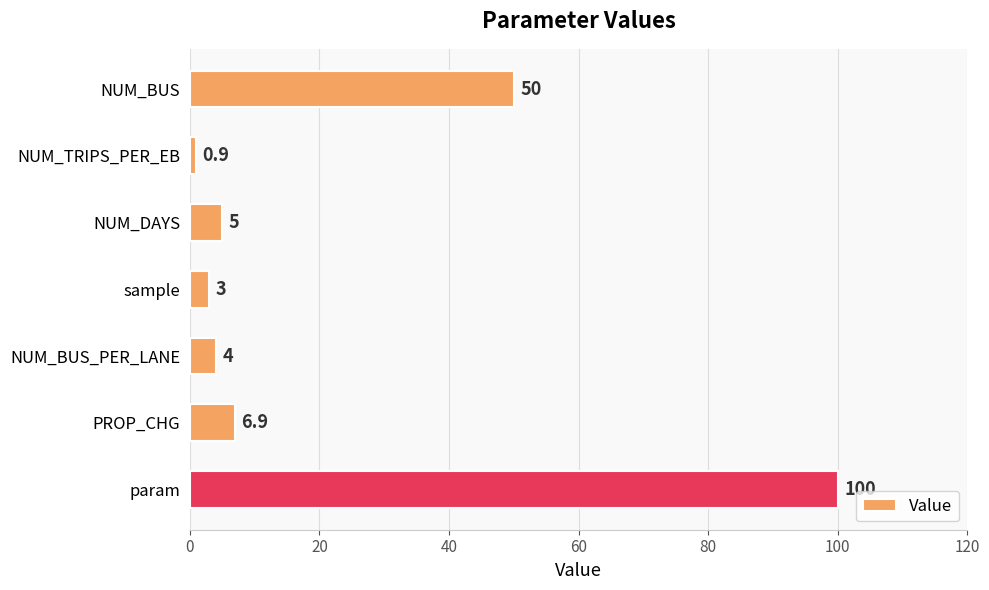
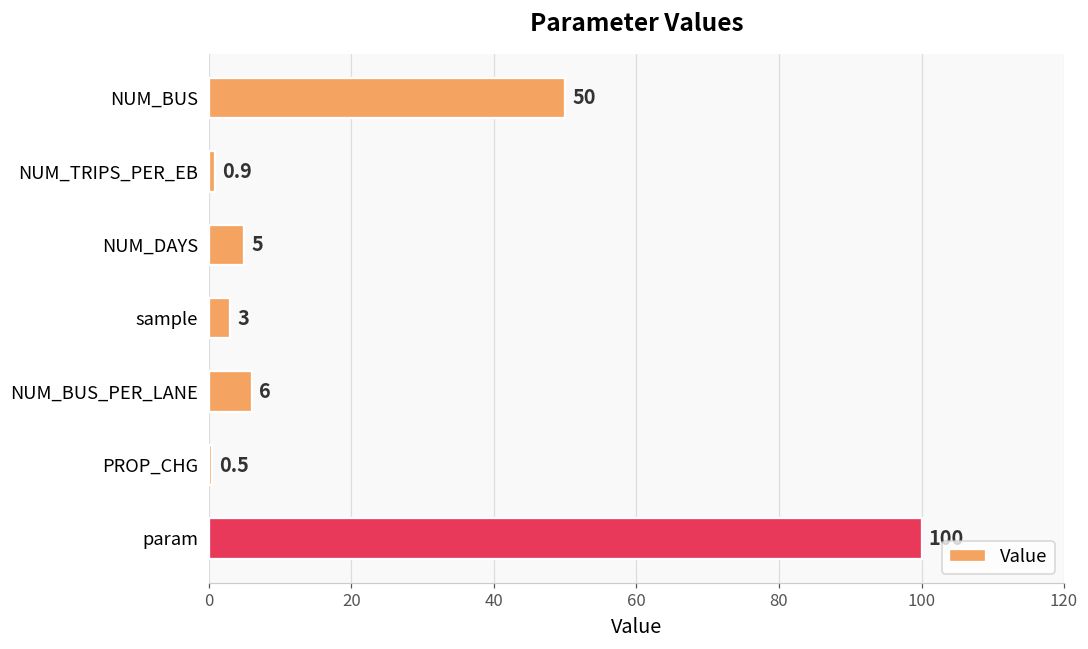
  {
    "NUM_BUS": 50,
    "NUM_TRIPS_PER_EB": 0.9,
    "NUM_DAYS": 5,
    "sample": 3,
-   "NUM_BUS_PER_LANE": 4,
-   "PROP_CHG": 6.9
+   "NUM_BUS_PER_LANE": 6,
+   "PROP_CHG": 0.5
  }
